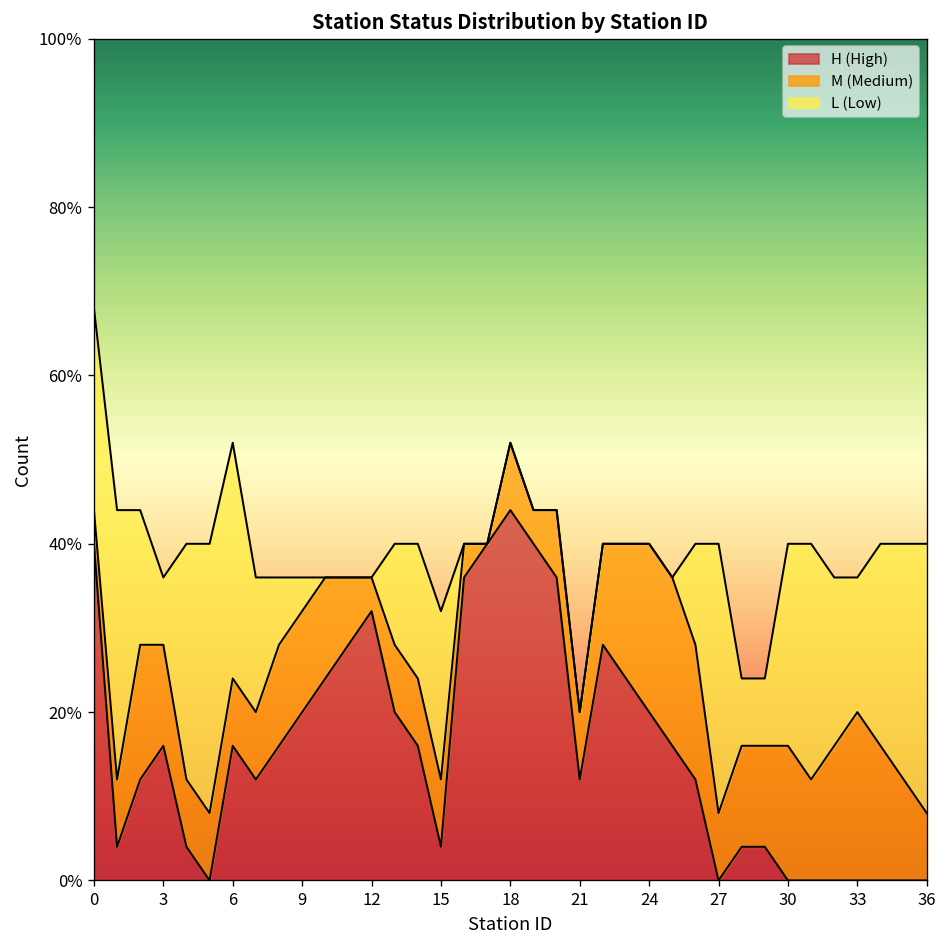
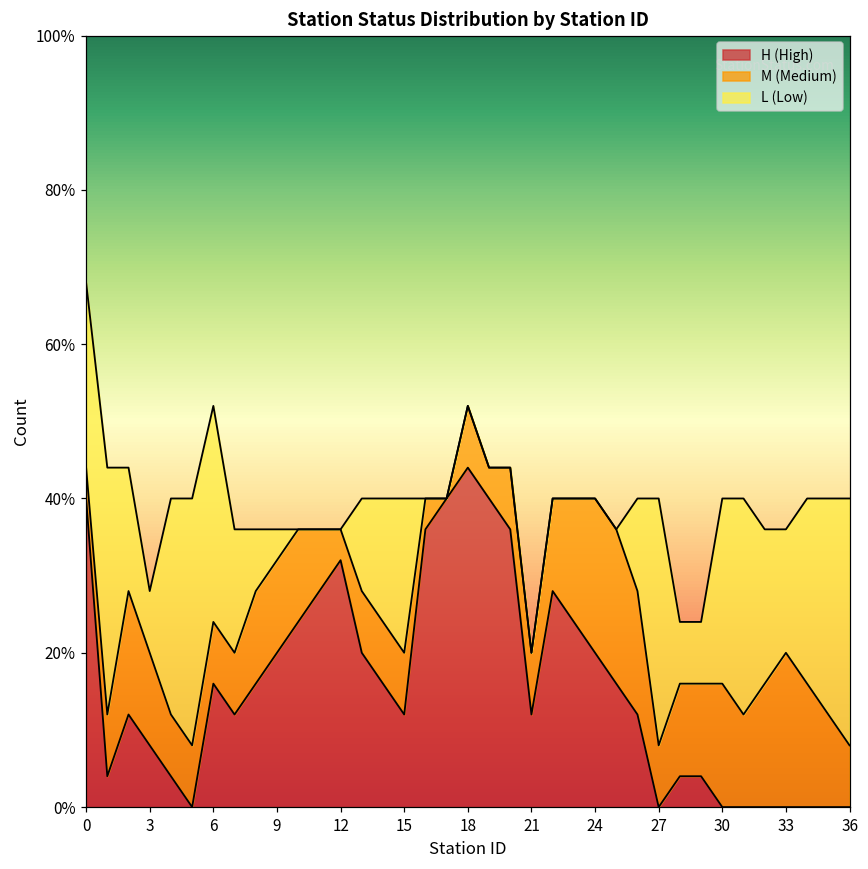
  {
    "H (High)": {
      "0": "40%",
-     "3": "16%",
+     "3": "8%",
      "6": "16%",
      "9": "20%",
      "12": "32%",
-     "15": "4%",
+     "15": "12%",
      "18": "44%",
      "21": "12%",
      "24": "20%",
      "27": "0%",
      "30": "0%",
      "33": "0%",
      "36": "0%"
    },
    "M (Medium)": {
      "0": "44%",
      "6": "24%",
      "9": "32%",
      "27": "8%",
      "30": "16%",
      "33": "20%",
      "36": "8%"
    },
    "L (Low)": {
      "0": "68%",
      "6": "52%",
      "9": "36%",
      "27": "40%",
      "30": "40%",
      "33": "36%",
      "36": "40%"
    }
  }
